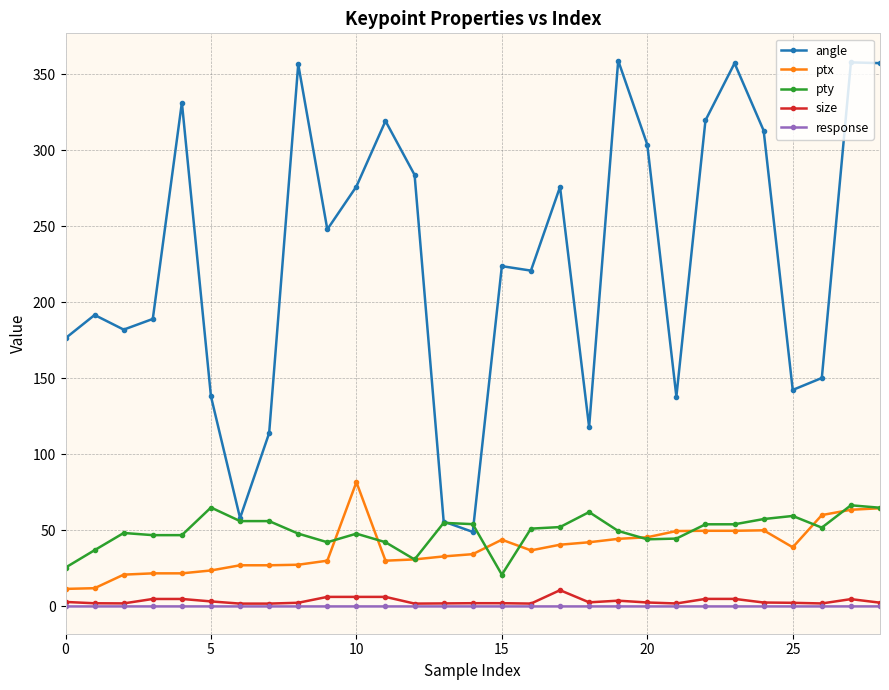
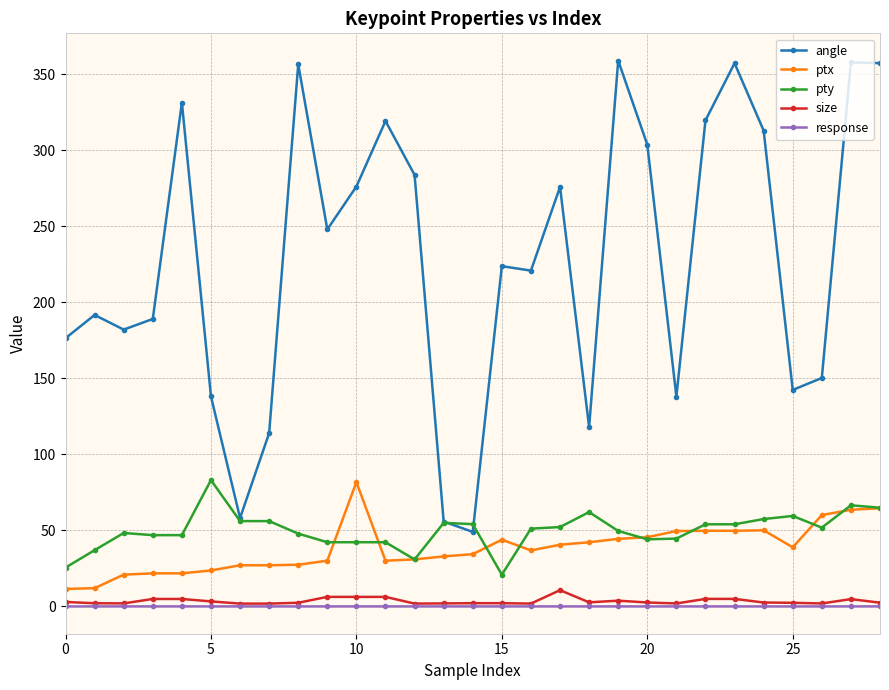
  {
    "angle": {
      "0": 176,
      "5": 138,
      "10": 276,
      "15": 224,
      "20": 304,
      "25": 142
    },
    "ptx": {
      "0": 12,
      "5": 24,
      "10": 82,
      "15": 44,
      "25": 39
    },
    "pty": {
      "0": 26,
-     "5": 65,
-     "10": 48,
+     "5": 83,
+     "10": 42,
      "15": 21,
      "25": 60
    },
    "size": {
      "0": 3,
      "5": 3,
      "10": 6,
      "15": 2,
      "20": 3,
      "25": 2
    },
    "response": {
      "0": 0,
      "5": 0,
      "10": 0,
      "15": 0,
      "20": 0,
      "25": 0
    }
  }
